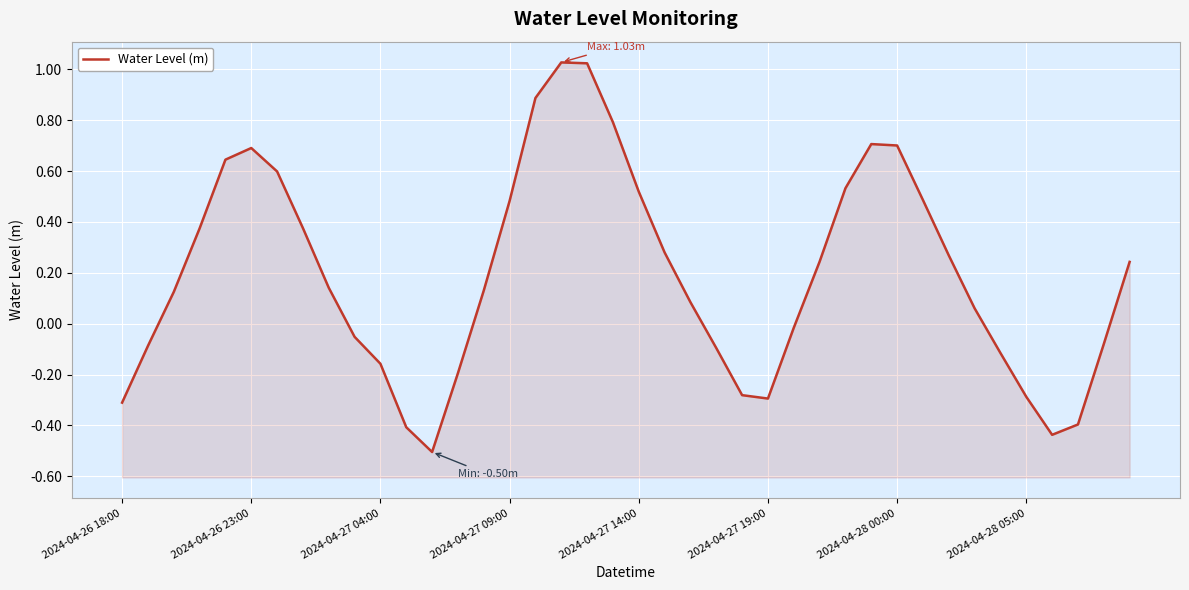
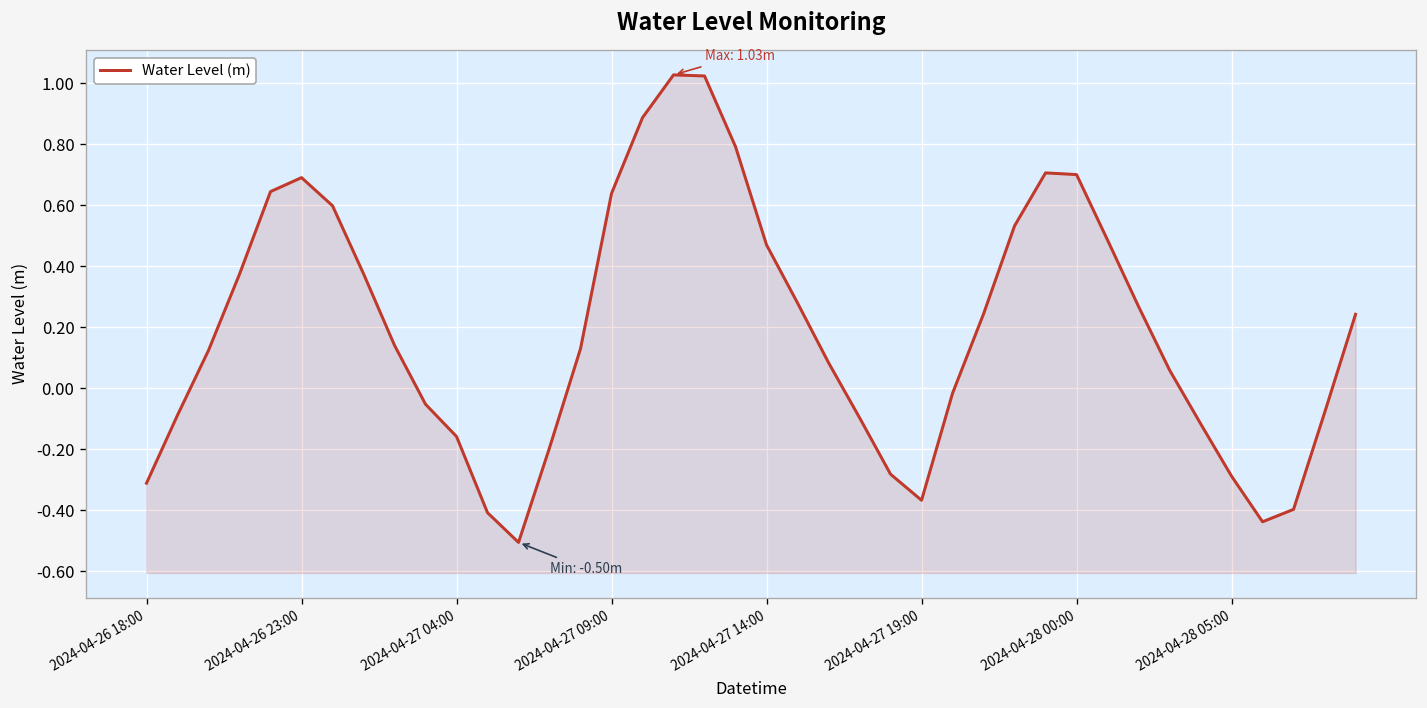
  {
    "2024-04-26 18:00": -0.31,
    "2024-04-26 23:00": 0.69,
    "2024-04-27 04:00": -0.16,
-   "2024-04-27 09:00": 0.48,
-   "2024-04-27 14:00": 0.52,
-   "2024-04-27 19:00": -0.29,
+   "2024-04-27 09:00": 0.64,
+   "2024-04-27 14:00": 0.47,
+   "2024-04-27 19:00": -0.37,
    "2024-04-28 00:00": 0.70,
    "2024-04-28 05:00": -0.29
  }
